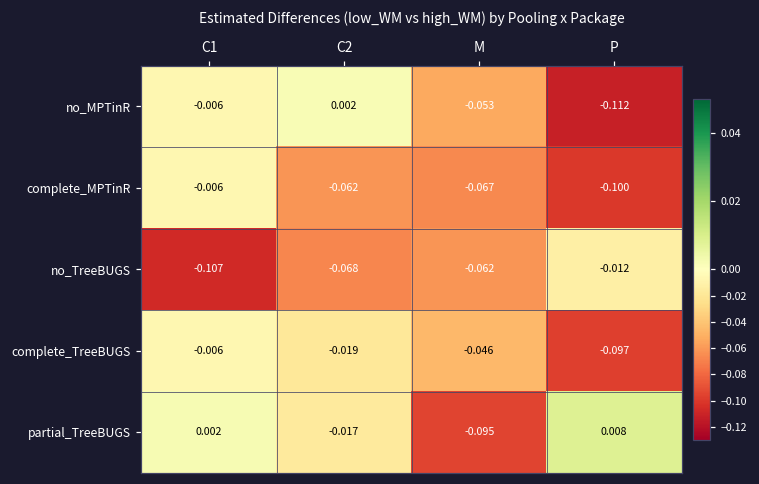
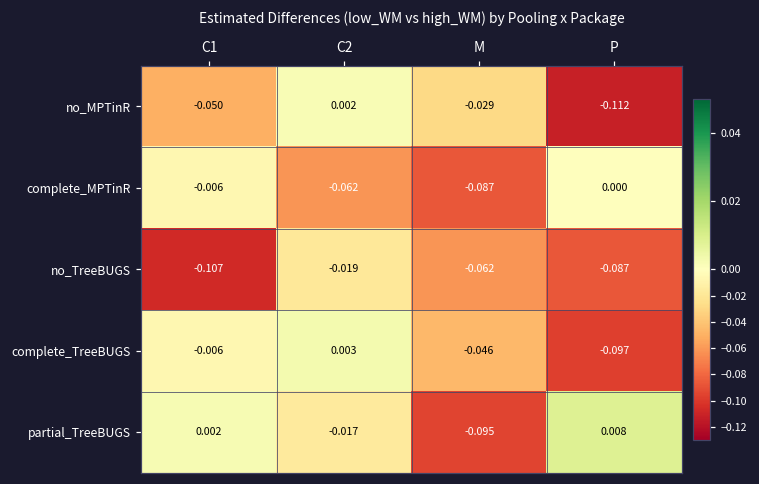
  {
    "no_MPTinR": {
-     "C1": -0.006,
+     "C1": -0.050,
      "C2": 0.002,
-     "M": -0.053,
+     "M": -0.029,
      "P": -0.112
    },
    "complete_MPTinR": {
      "C1": -0.006,
      "C2": -0.062,
-     "M": -0.067,
-     "P": -0.100
+     "M": -0.087,
+     "P": 0.000
    },
    "no_TreeBUGS": {
      "C1": -0.107,
-     "C2": -0.068,
+     "C2": -0.019,
      "M": -0.062,
-     "P": -0.012
+     "P": -0.087
    },
    "complete_TreeBUGS": {
      "C1": -0.006,
-     "C2": -0.019,
+     "C2": 0.003,
      "M": -0.046,
      "P": -0.097
    },
    "partial_TreeBUGS": {
      "C1": 0.002,
      "C2": -0.017,
      "M": -0.095,
      "P": 0.008
    }
  }
